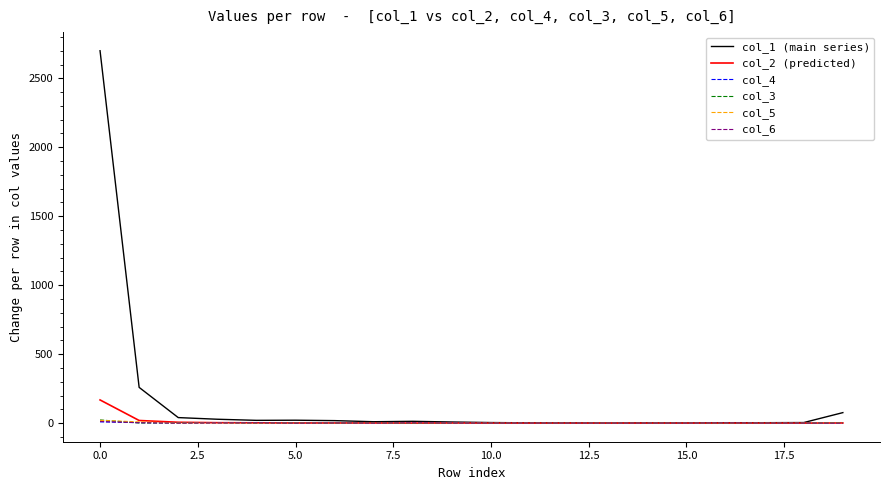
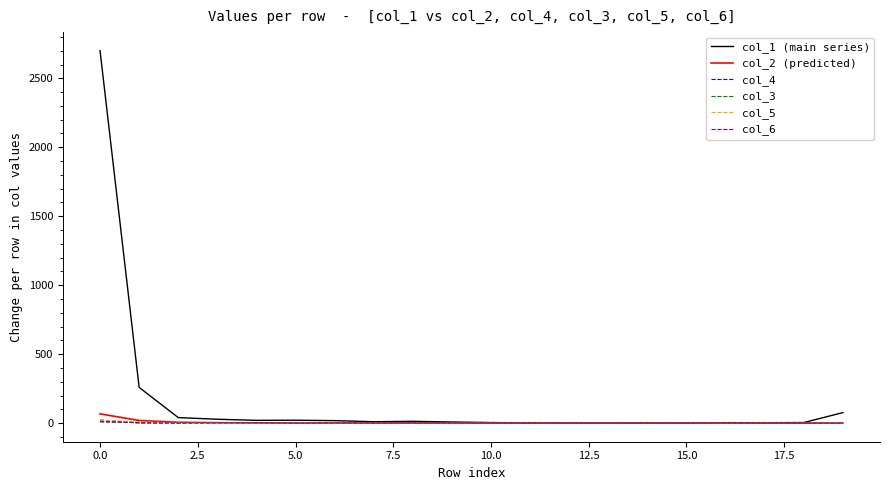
  {
    "col_1 (main series)": {
      "0.0": 2700,
      "5.0": 20
    },
    "col_2 (predicted)": {
-     "0.0": 170
+     "0.0": 70
    }
  }
